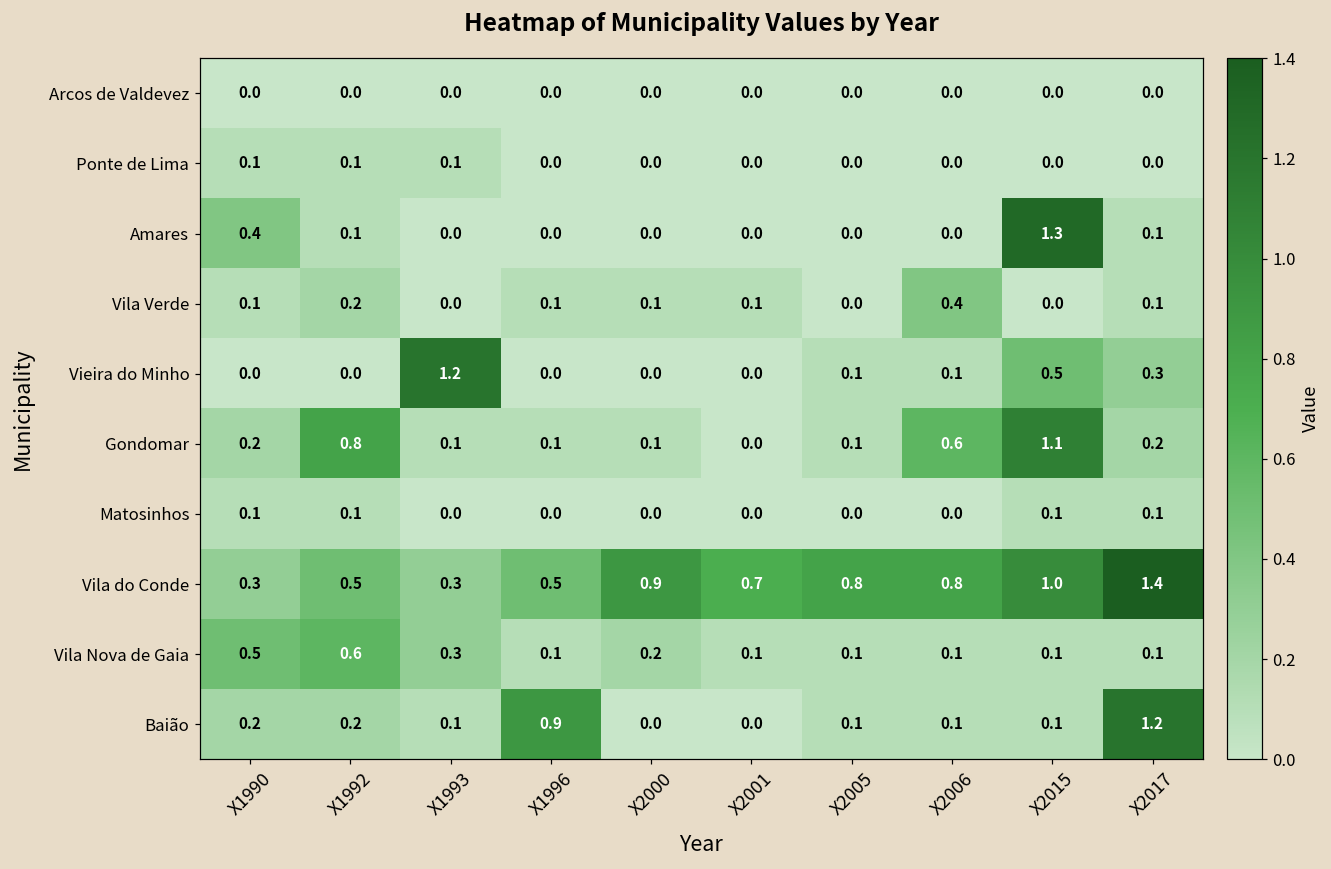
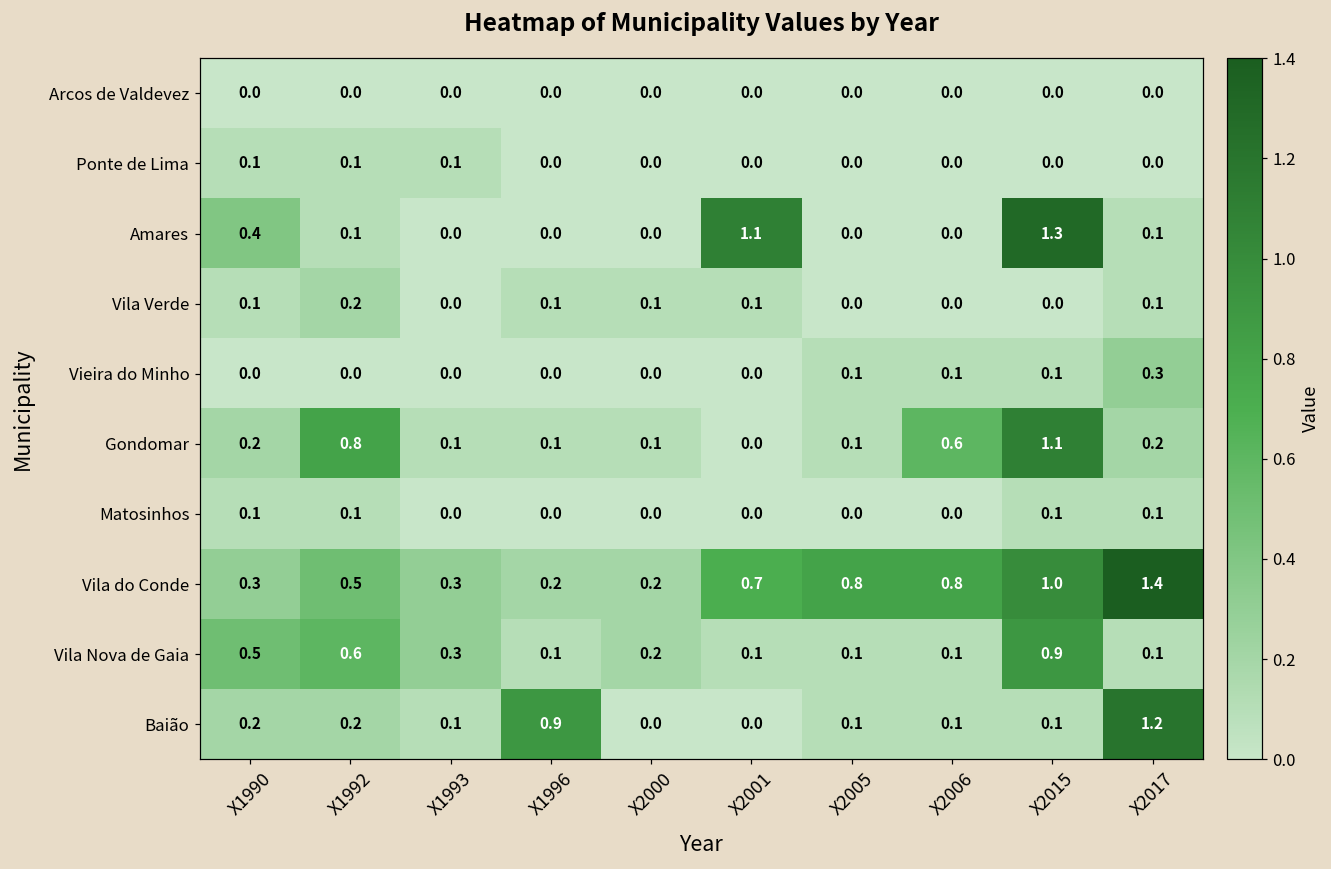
  {
    "Arcos de Valdevez": {
      "X1990": 0.0,
      "X1992": 0.0,
      "X1993": 0.0,
      "X1996": 0.0,
      "X2000": 0.0,
      "X2001": 0.0,
      "X2005": 0.0,
      "X2006": 0.0,
      "X2015": 0.0,
      "X2017": 0.0
    },
    "Ponte de Lima": {
      "X1990": 0.1,
      "X1992": 0.1,
      "X1993": 0.1,
      "X1996": 0.0,
      "X2000": 0.0,
      "X2001": 0.0,
      "X2005": 0.0,
      "X2006": 0.0,
      "X2015": 0.0,
      "X2017": 0.0
    },
    "Amares": {
      "X1990": 0.4,
      "X1992": 0.1,
      "X1993": 0.0,
      "X1996": 0.0,
      "X2000": 0.0,
-     "X2001": 0.0,
+     "X2001": 1.1,
      "X2005": 0.0,
      "X2006": 0.0,
      "X2015": 1.3,
      "X2017": 0.1
    },
    "Vila Verde": {
      "X1990": 0.1,
      "X1992": 0.2,
      "X1993": 0.0,
      "X1996": 0.1,
      "X2000": 0.1,
      "X2001": 0.1,
      "X2005": 0.0,
-     "X2006": 0.4,
+     "X2006": 0.0,
      "X2015": 0.0,
      "X2017": 0.1
    },
    "Vieira do Minho": {
      "X1990": 0.0,
      "X1992": 0.0,
-     "X1993": 1.2,
+     "X1993": 0.0,
      "X1996": 0.0,
      "X2000": 0.0,
      "X2001": 0.0,
      "X2005": 0.1,
      "X2006": 0.1,
-     "X2015": 0.5,
+     "X2015": 0.1,
      "X2017": 0.3
    },
    "Gondomar": {
      "X1990": 0.2,
      "X1992": 0.8,
      "X1993": 0.1,
      "X1996": 0.1,
      "X2000": 0.1,
      "X2001": 0.0,
      "X2005": 0.1,
      "X2006": 0.6,
      "X2015": 1.1,
      "X2017": 0.2
    },
    "Matosinhos": {
      "X1990": 0.1,
      "X1992": 0.1,
      "X1993": 0.0,
      "X1996": 0.0,
      "X2000": 0.0,
      "X2001": 0.0,
      "X2005": 0.0,
      "X2006": 0.0,
      "X2015": 0.1,
      "X2017": 0.1
    },
    "Vila do Conde": {
      "X1990": 0.3,
      "X1992": 0.5,
      "X1993": 0.3,
-     "X1996": 0.5,
-     "X2000": 0.9,
+     "X1996": 0.2,
+     "X2000": 0.2,
      "X2001": 0.7,
      "X2005": 0.8,
      "X2006": 0.8,
      "X2015": 1.0,
      "X2017": 1.4
    },
    "Vila Nova de Gaia": {
      "X1990": 0.5,
      "X1992": 0.6,
      "X1993": 0.3,
      "X1996": 0.1,
      "X2000": 0.2,
      "X2001": 0.1,
      "X2005": 0.1,
      "X2006": 0.1,
-     "X2015": 0.1,
+     "X2015": 0.9,
      "X2017": 0.1
    },
    "Baião": {
      "X1990": 0.2,
      "X1992": 0.2,
      "X1993": 0.1,
      "X1996": 0.9,
      "X2000": 0.0,
      "X2001": 0.0,
      "X2005": 0.1,
      "X2006": 0.1,
      "X2015": 0.1,
      "X2017": 1.2
    }
  }
